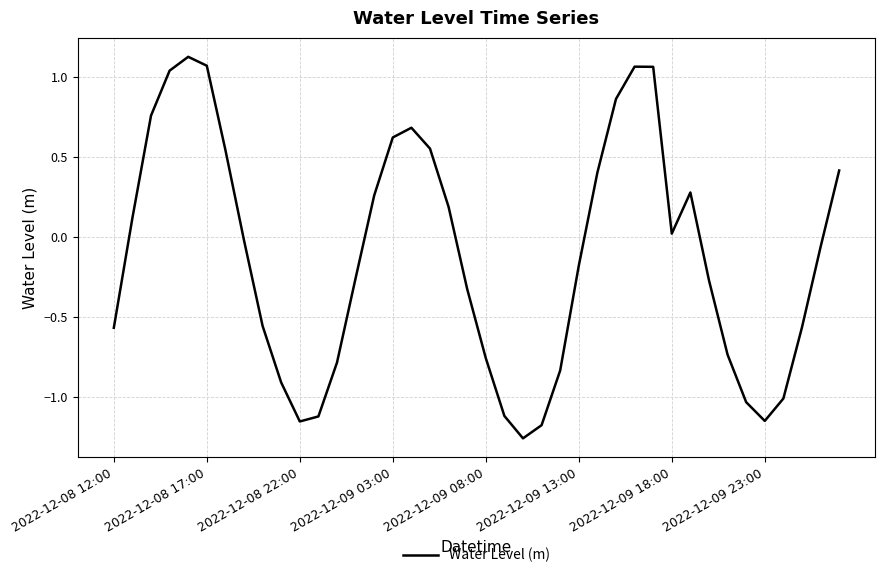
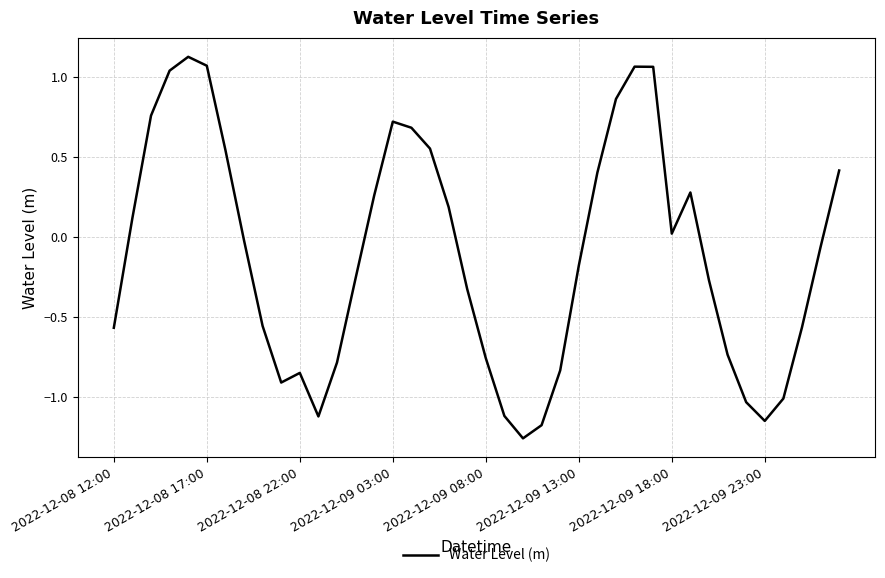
  {
    "2022-12-08 12:00": -0.57,
    "2022-12-08 17:00": 1.07,
-   "2022-12-08 22:00": -1.15,
-   "2022-12-09 03:00": 0.62,
+   "2022-12-08 22:00": -0.85,
+   "2022-12-09 03:00": 0.72,
    "2022-12-09 08:00": -0.76,
    "2022-12-09 13:00": -0.18,
    "2022-12-09 18:00": 0.02,
    "2022-12-09 23:00": -1.15
  }
